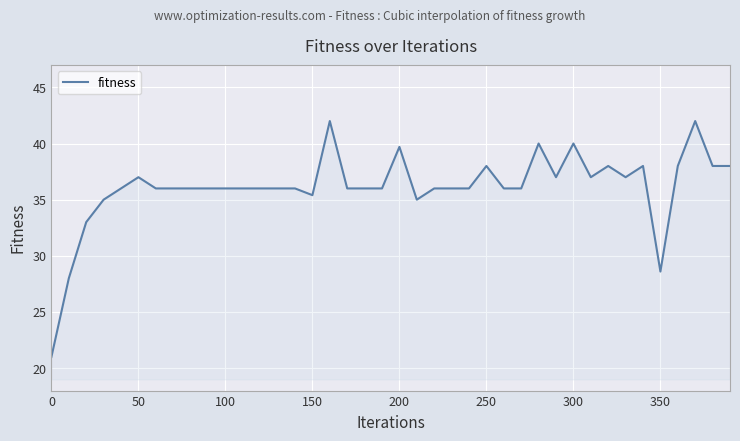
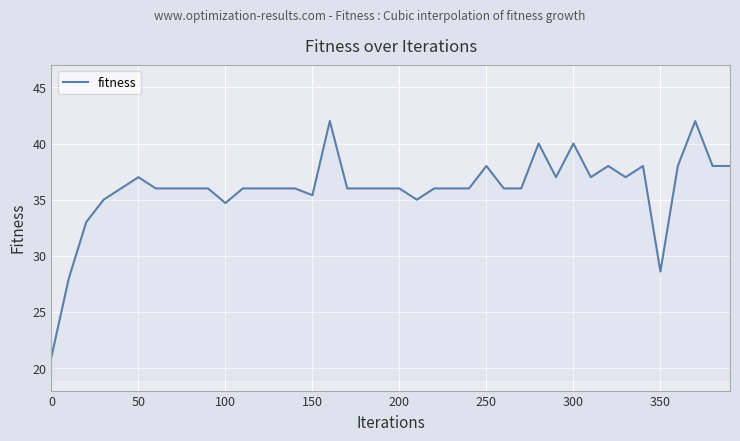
  {
    "0": 21.0,
    "50": 37.0,
-   "100": 36.0,
+   "100": 34.7,
    "150": 35.4,
-   "200": 39.7,
+   "200": 36.0,
    "250": 38.0,
    "300": 40.0,
    "350": 28.6
  }
